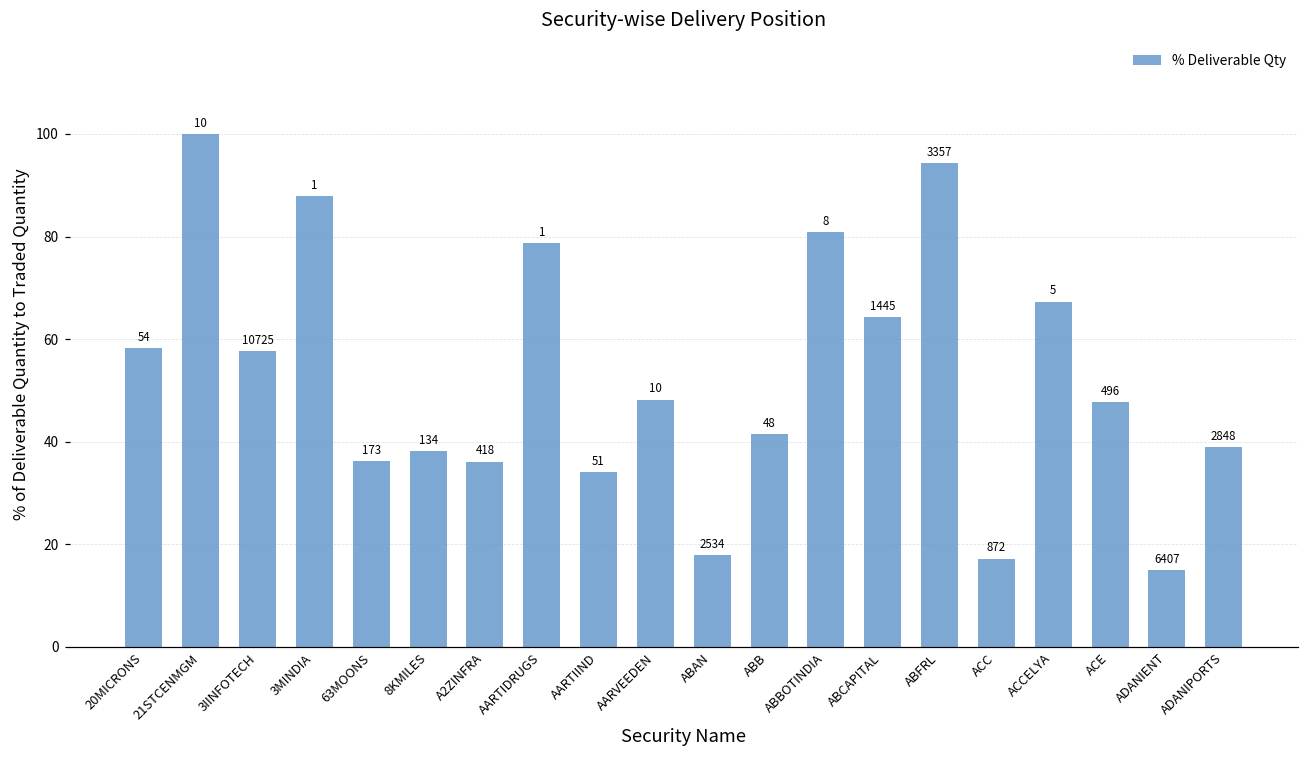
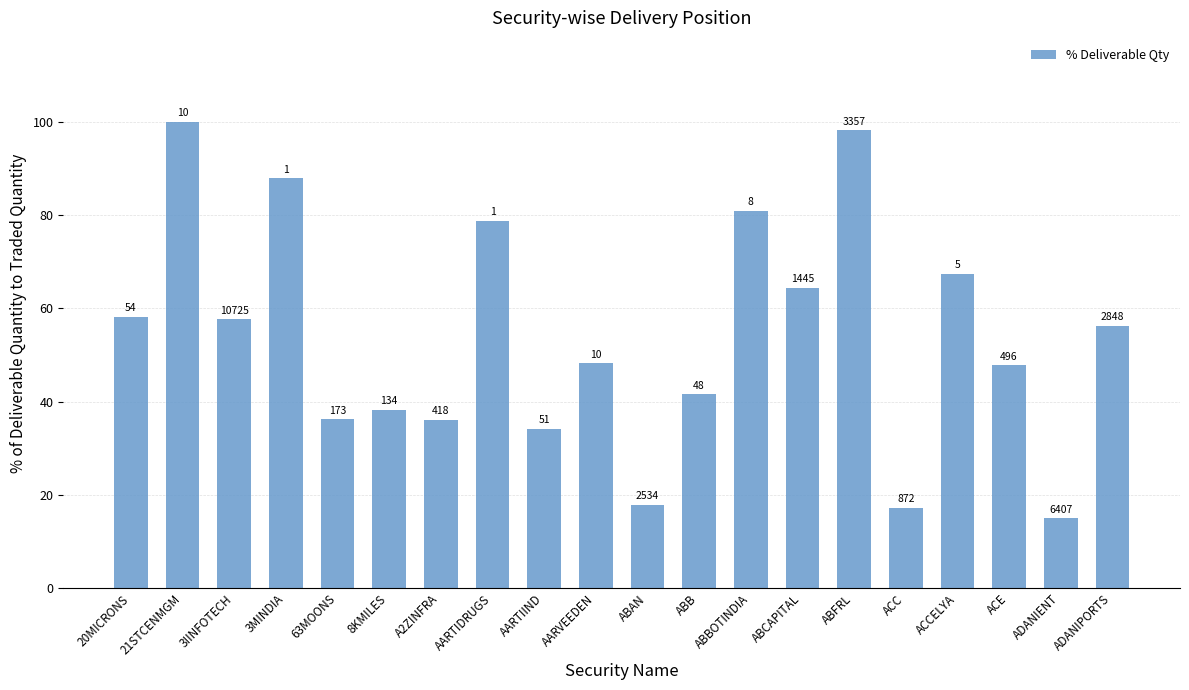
  {
-   "ABFRL": 94,
-   "ADANIPORTS": 39
+   "ABFRL": 98,
+   "ADANIPORTS": 56
  }
